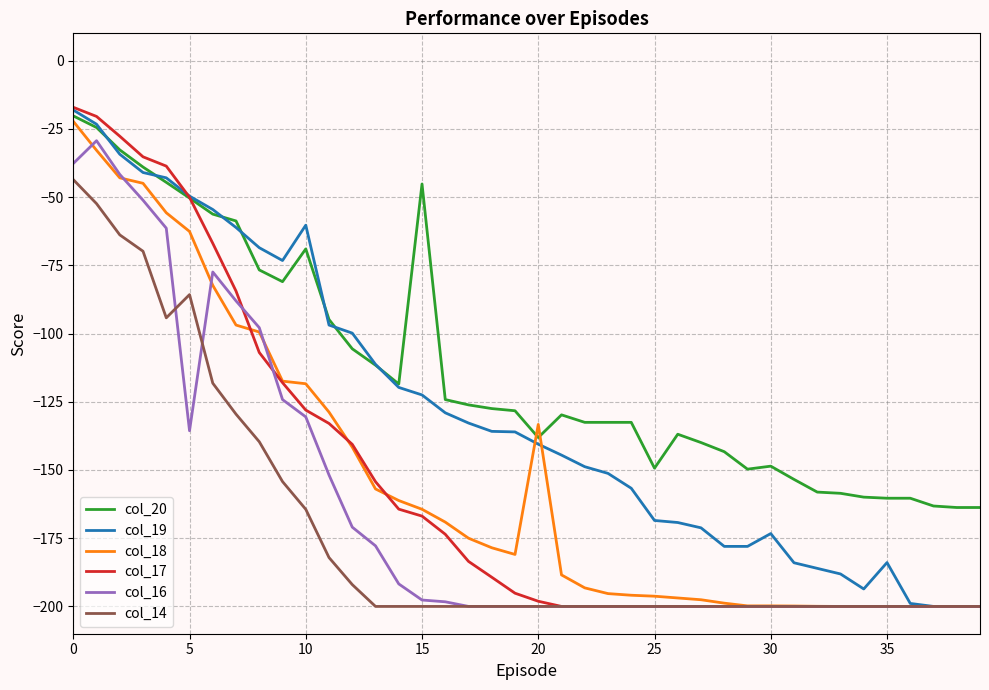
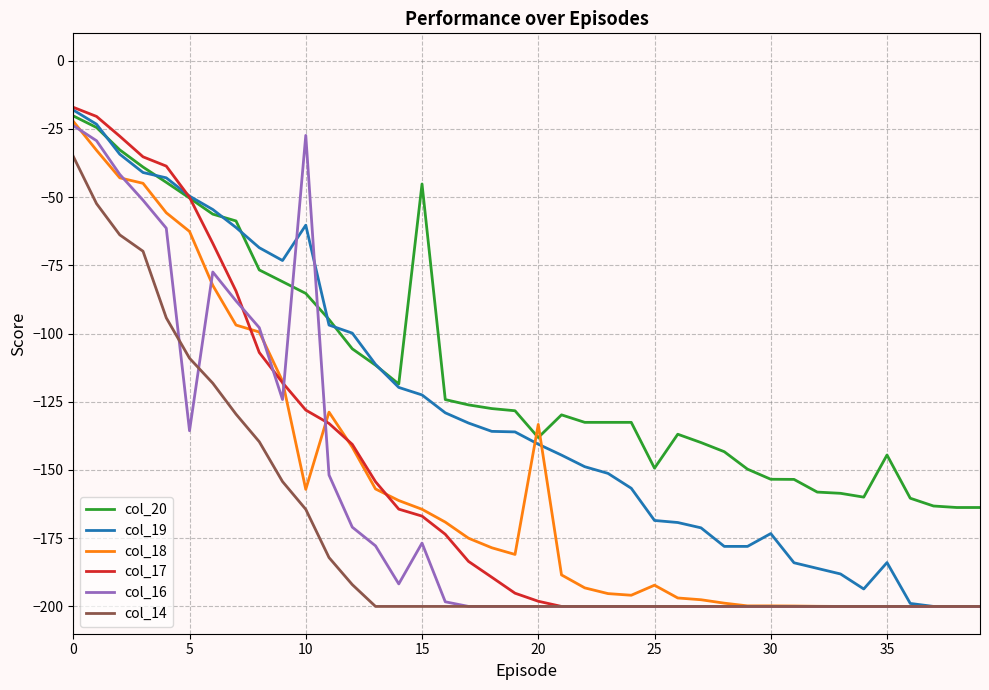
  {
    "col_20": {
      "0": -20,
-     "10": -69,
+     "10": -85,
      "15": -45,
      "20": -138,
      "25": -149,
-     "30": -149,
-     "35": -160
+     "30": -153,
+     "35": -145
    },
    "col_19": {
      "0": -18,
      "10": -60,
      "15": -123,
      "20": -141,
      "25": -169,
      "30": -173,
      "35": -184
    },
    "col_18": {
      "0": -22,
      "5": -63,
-     "10": -118,
+     "10": -157,
      "15": -164,
      "20": -133,
-     "25": -196
+     "25": -192
    },
    "col_17": {
      "0": -17,
      "10": -128,
      "15": -167,
      "20": -198
    },
    "col_16": {
-     "0": -38,
+     "0": -24,
      "5": -136,
-     "10": -131,
-     "15": -198
+     "10": -27,
+     "15": -177
    },
    "col_14": {
-     "0": -44,
-     "5": -86,
+     "0": -35,
+     "5": -109,
      "10": -164,
      "15": -200
    }
  }
